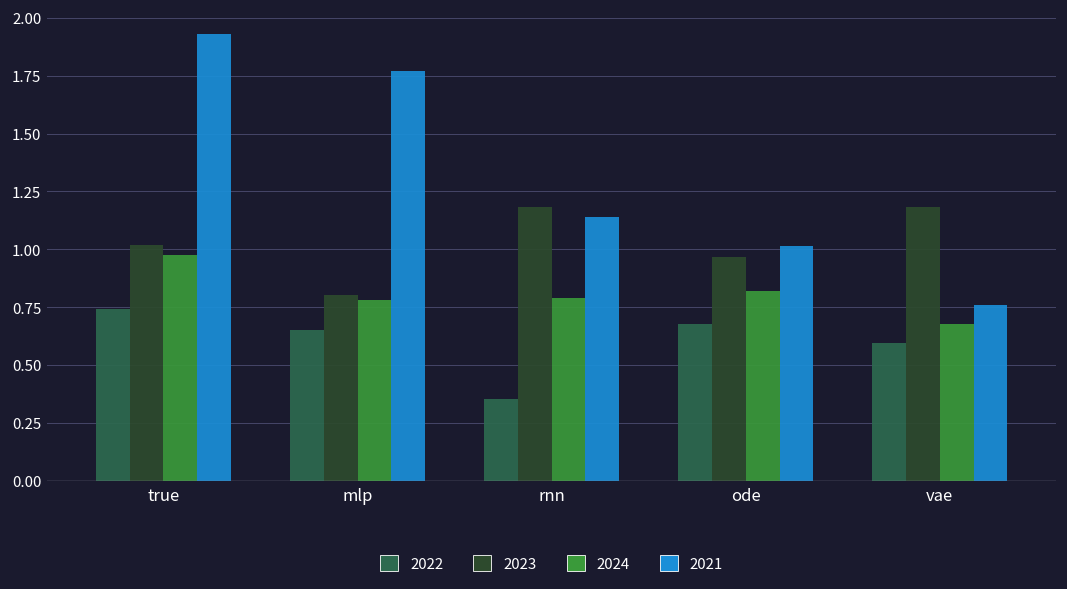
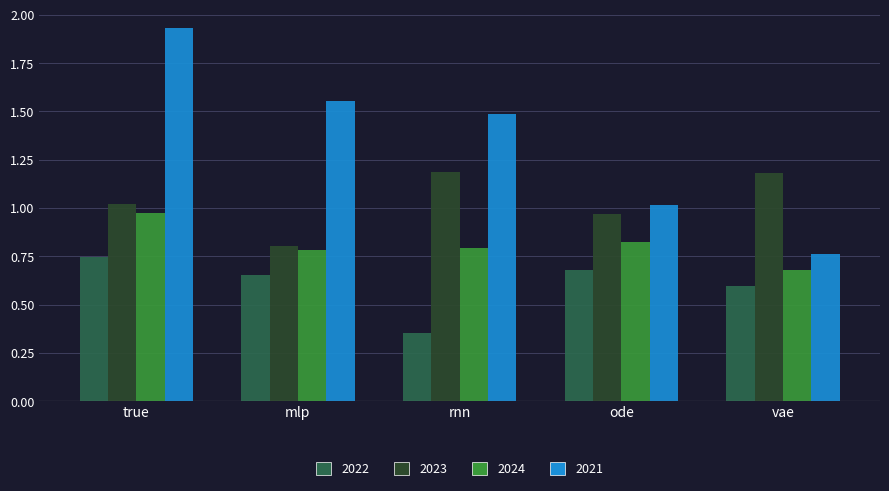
  {
    "2021": {
      "true": 1.93,
-     "mlp": 1.77,
-     "rnn": 1.14,
+     "mlp": 1.55,
+     "rnn": 1.49,
      "ode": 1.02,
      "vae": 0.76
    }
  }
